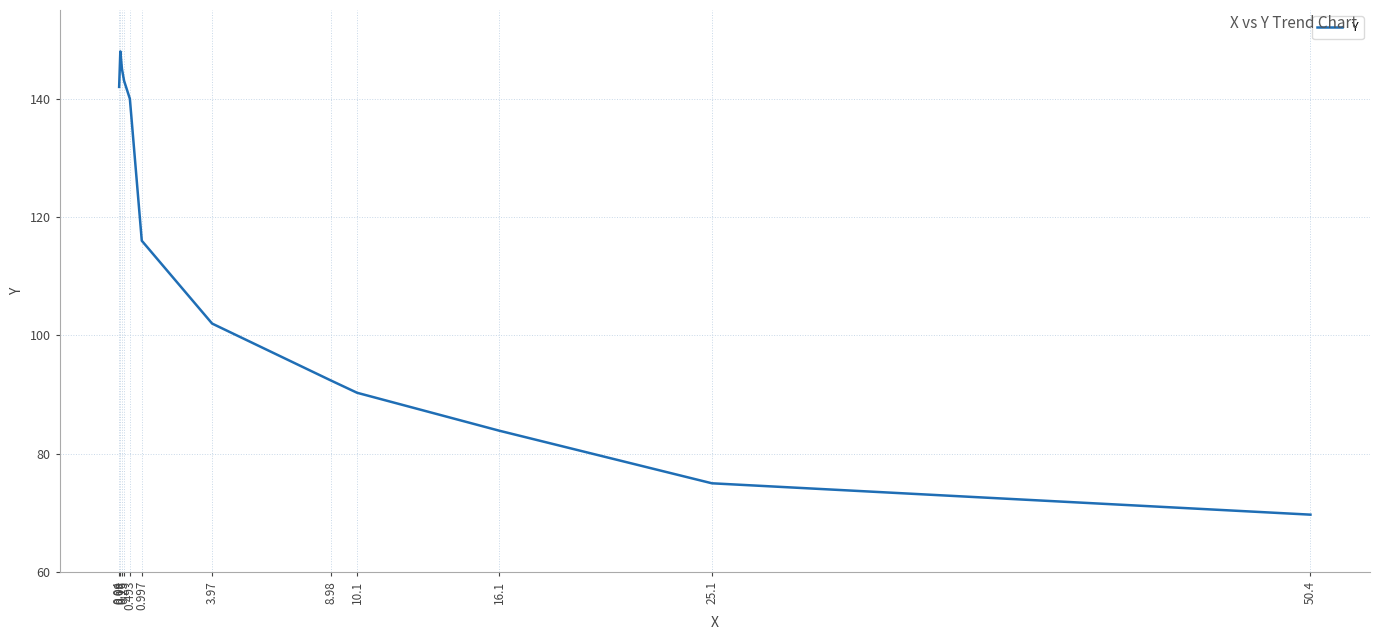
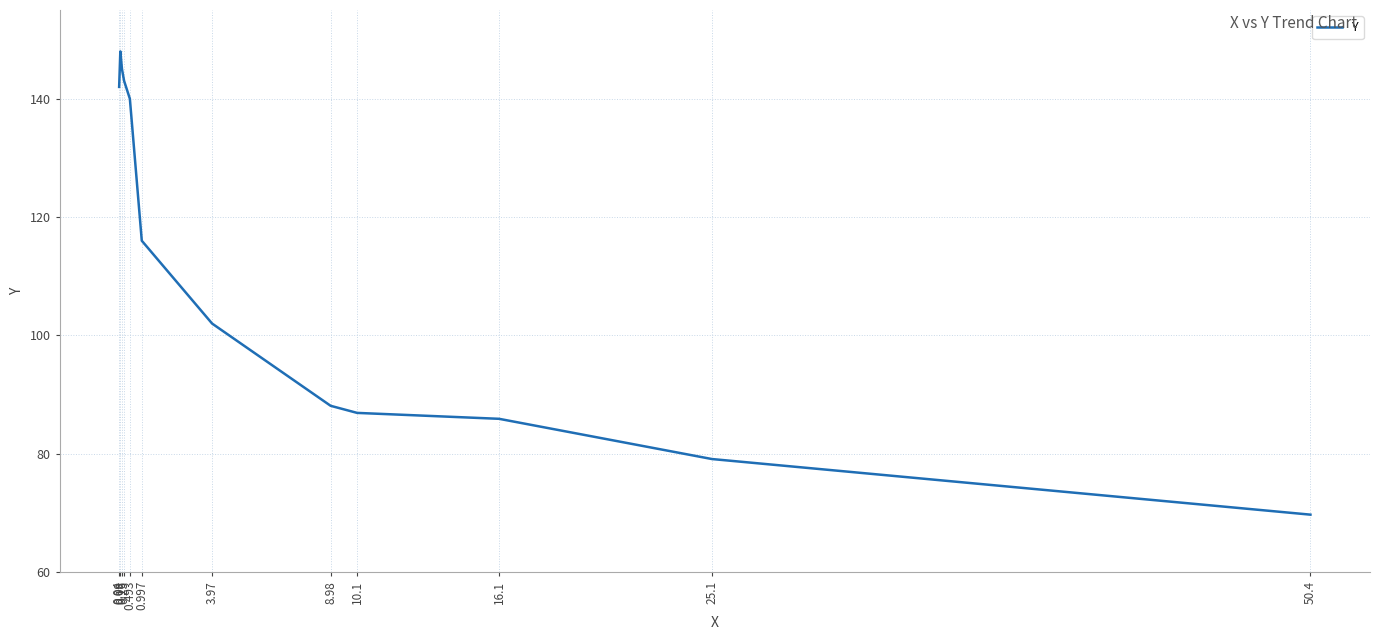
  {
    "0.04": 142,
    "0.09": 148,
    "0.16": 145,
    "0.25": 143,
    "0.493": 140,
    "0.997": 116,
    "3.97": 102,
-   "8.98": 92,
-   "10.1": 90,
-   "16.1": 84,
-   "25.1": 75,
+   "8.98": 88,
+   "10.1": 87,
+   "16.1": 86,
+   "25.1": 79,
    "50.4": 70
  }
